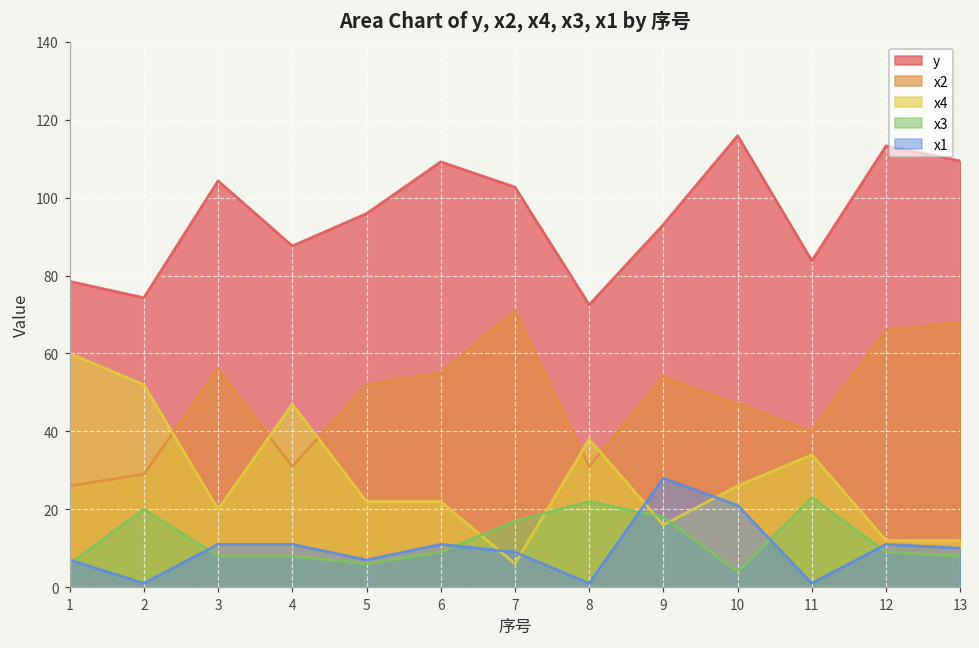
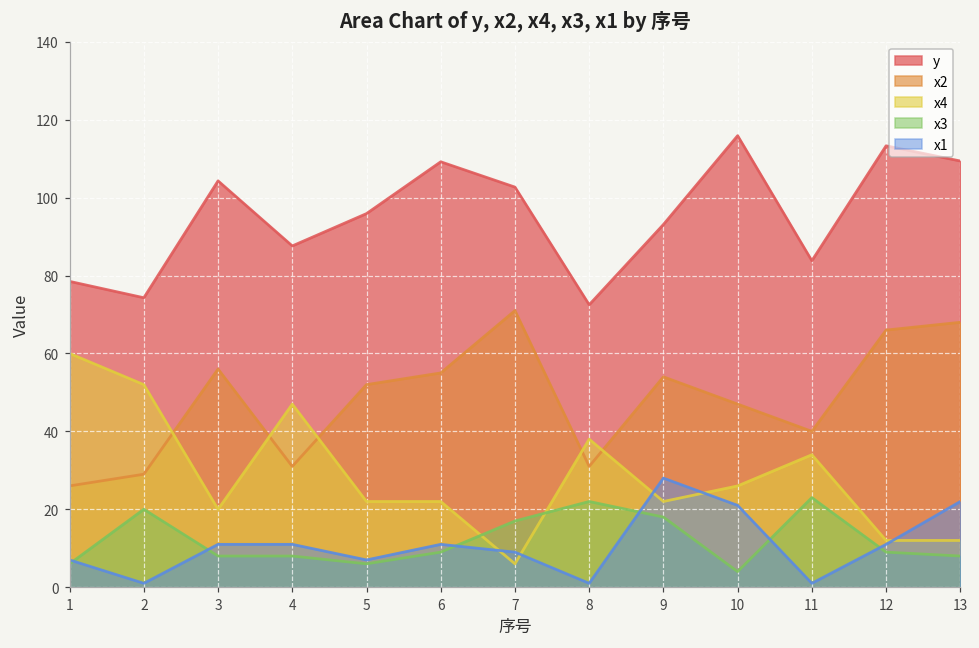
  {
    "x4": {
      "1": 60,
      "2": 52,
      "3": 20,
      "4": 47,
      "5": 22,
      "6": 22,
      "7": 6,
      "8": 38,
-     "9": 16,
+     "9": 22,
      "10": 26,
      "11": 34,
      "12": 12,
      "13": 12
    },
    "x3": {
      "1": 6,
      "2": 20,
      "3": 8,
      "4": 8,
      "5": 6,
      "6": 9,
      "7": 17,
      "8": 22,
      "9": 18,
      "10": 4,
      "11": 23,
      "12": 9,
      "13": 8
    },
    "x1": {
      "1": 7,
      "2": 1,
      "3": 11,
      "4": 11,
      "5": 7,
      "6": 11,
      "7": 9,
      "8": 1,
      "9": 28,
      "10": 21,
      "11": 1,
      "12": 11,
-     "13": 10
+     "13": 22
    }
  }
